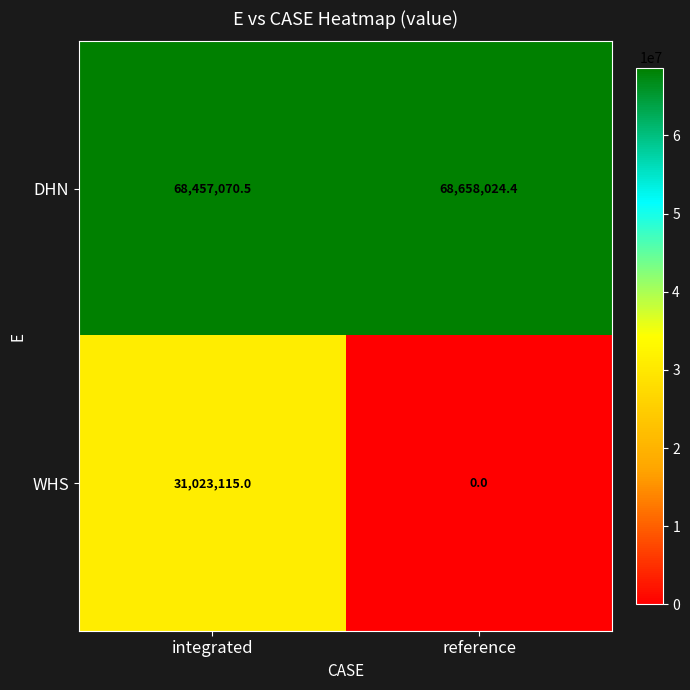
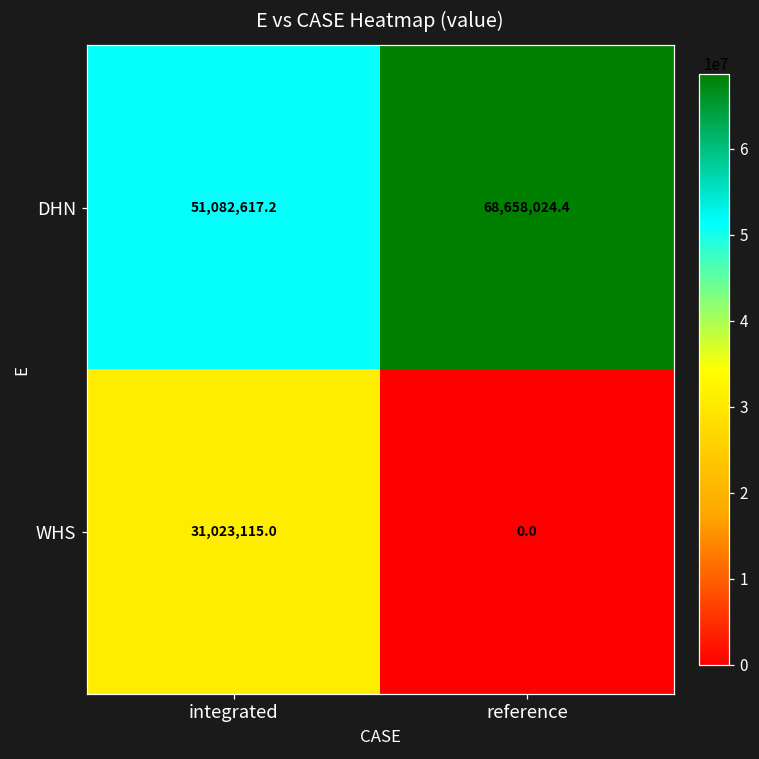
  {
    "DHN": {
-     "integrated": "68,457,070.5",
+     "integrated": "51,082,617.2",
      "reference": "68,658,024.4"
    },
    "WHS": {
      "integrated": "31,023,115.0",
      "reference": "0.0"
    }
  }
